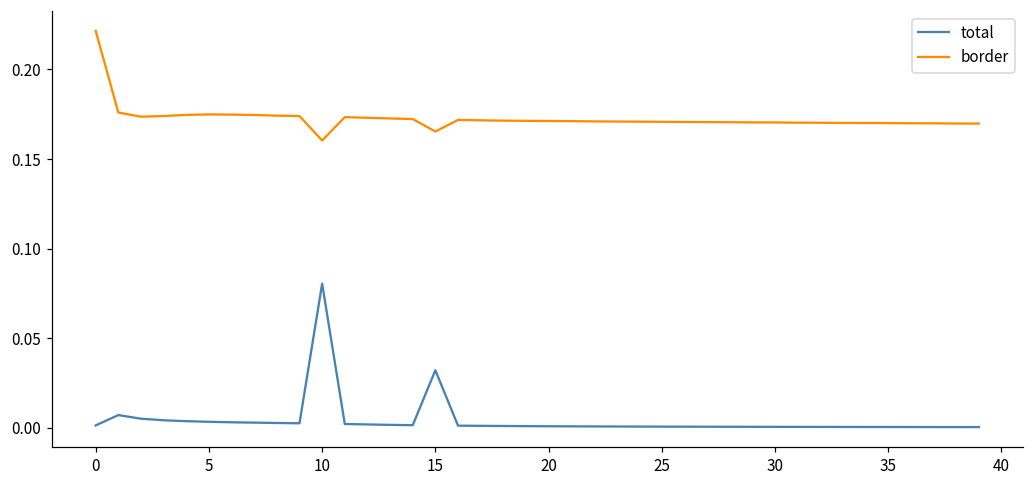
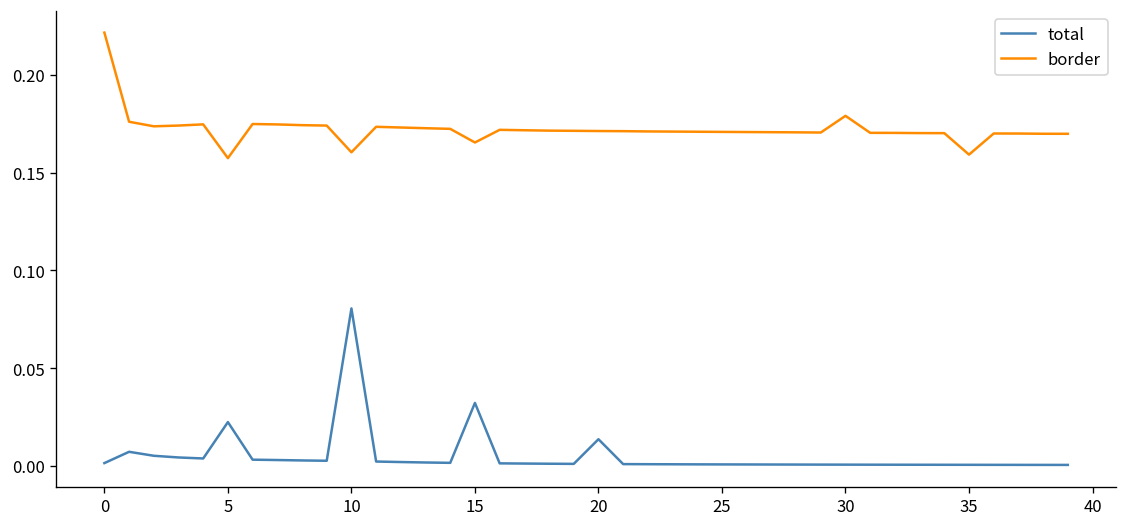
  {
    "total": {
      "0": 0.001,
-     "5": 0.003,
+     "5": 0.022,
      "10": 0.081,
      "15": 0.032,
-     "20": 0.001,
+     "20": 0.014,
      "25": 0.001,
      "30": 0.001,
      "35": 0.001
    },
    "border": {
      "0": 0.222,
-     "5": 0.175,
+     "5": 0.157,
      "10": 0.160,
      "15": 0.165,
      "20": 0.171,
      "25": 0.171,
-     "30": 0.170,
-     "35": 0.170
+     "30": 0.179,
+     "35": 0.159
    }
  }
